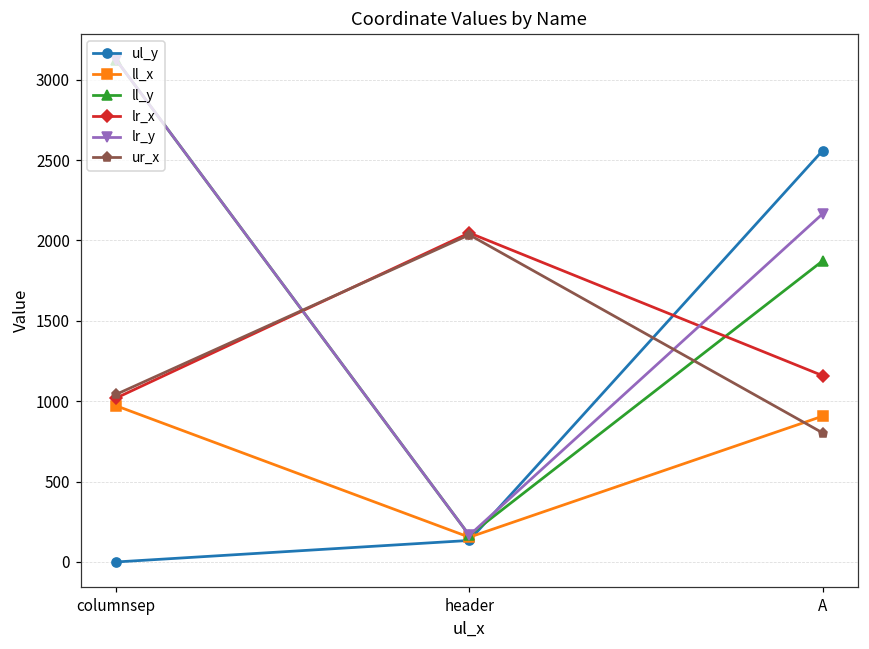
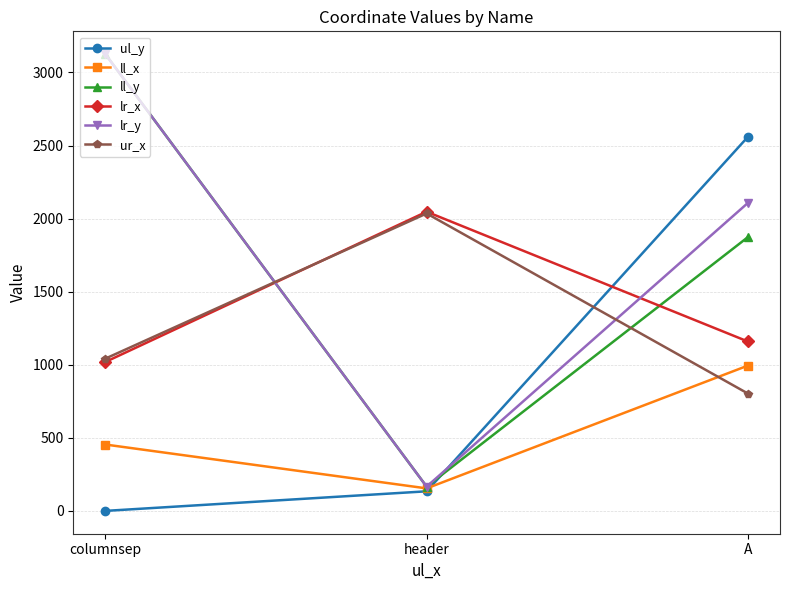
  {
    "ul_y": {
      "columnsep": 0,
      "header": 130,
      "A": 2560
    },
    "ll_x": {
-     "columnsep": 970,
-     "A": 910
+     "columnsep": 450,
+     "A": 990
    },
    "ll_y": {
      "A": 1870
    },
    "lr_x": {
      "columnsep": 1020,
      "A": 1160
    },
    "lr_y": {
-     "A": 2170
+     "A": 2110
    },
    "ur_x": {
      "columnsep": 1040,
      "A": 800
    }
  }
